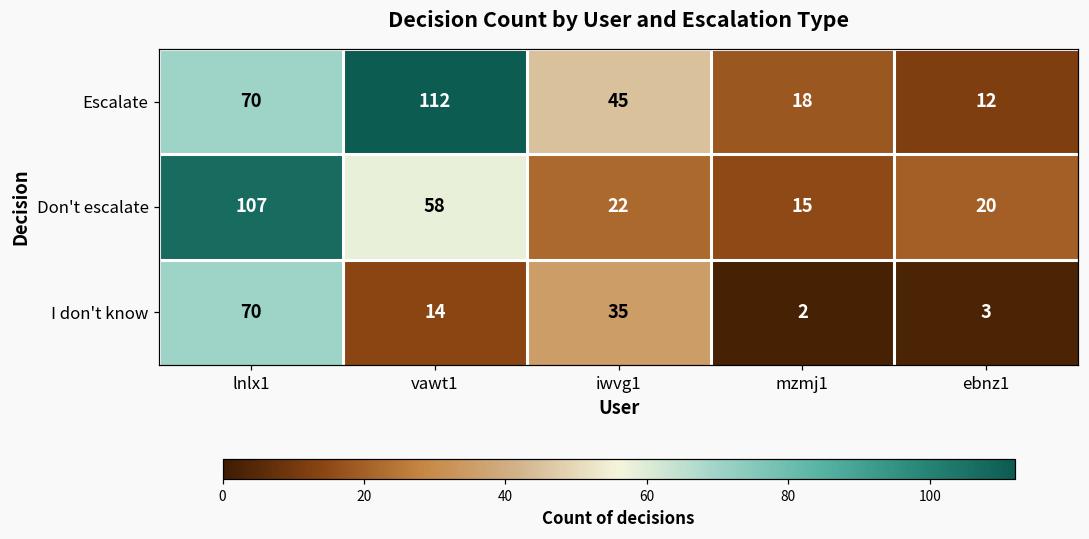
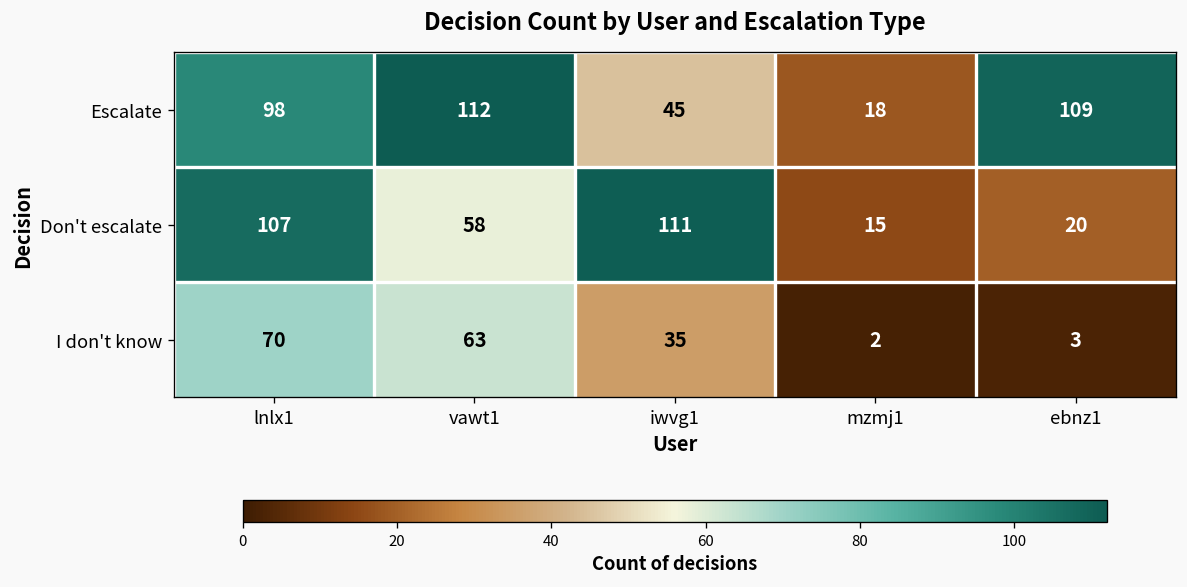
  {
    "Escalate": {
-     "lnlx1": 70,
+     "lnlx1": 98,
      "vawt1": 112,
      "iwvg1": 45,
      "mzmj1": 18,
-     "ebnz1": 12
+     "ebnz1": 109
    },
    "Don't escalate": {
      "lnlx1": 107,
      "vawt1": 58,
-     "iwvg1": 22,
+     "iwvg1": 111,
      "mzmj1": 15,
      "ebnz1": 20
    },
    "I don't know": {
      "lnlx1": 70,
-     "vawt1": 14,
+     "vawt1": 63,
      "iwvg1": 35,
      "mzmj1": 2,
      "ebnz1": 3
    }
  }
